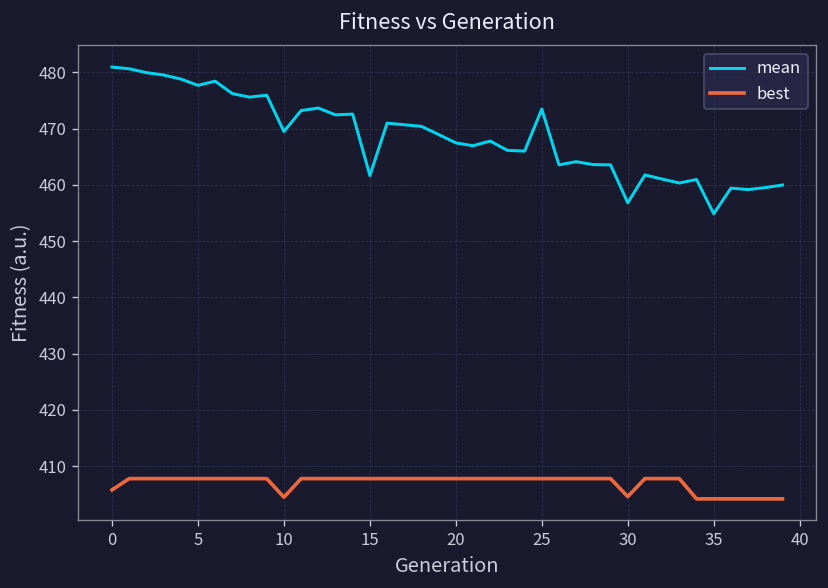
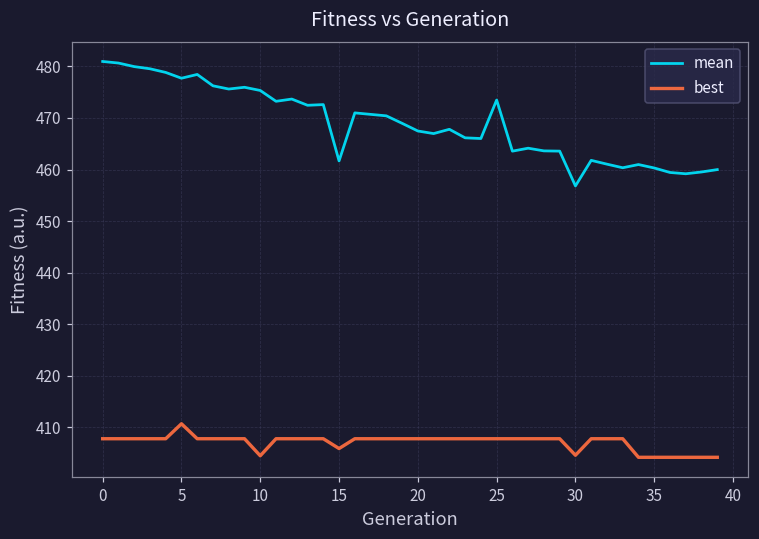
  {
    "mean": {
      "0": 481,
      "5": 478,
-     "10": 469,
+     "10": 475,
      "15": 462,
      "20": 467,
      "25": 473,
      "30": 457,
-     "35": 455
+     "35": 460
    },
    "best": {
-     "0": 406,
-     "5": 408,
+     "0": 408,
+     "5": 411,
      "10": 405,
-     "15": 408,
+     "15": 406,
      "20": 408,
      "25": 408,
      "30": 405,
      "35": 404
    }
  }
